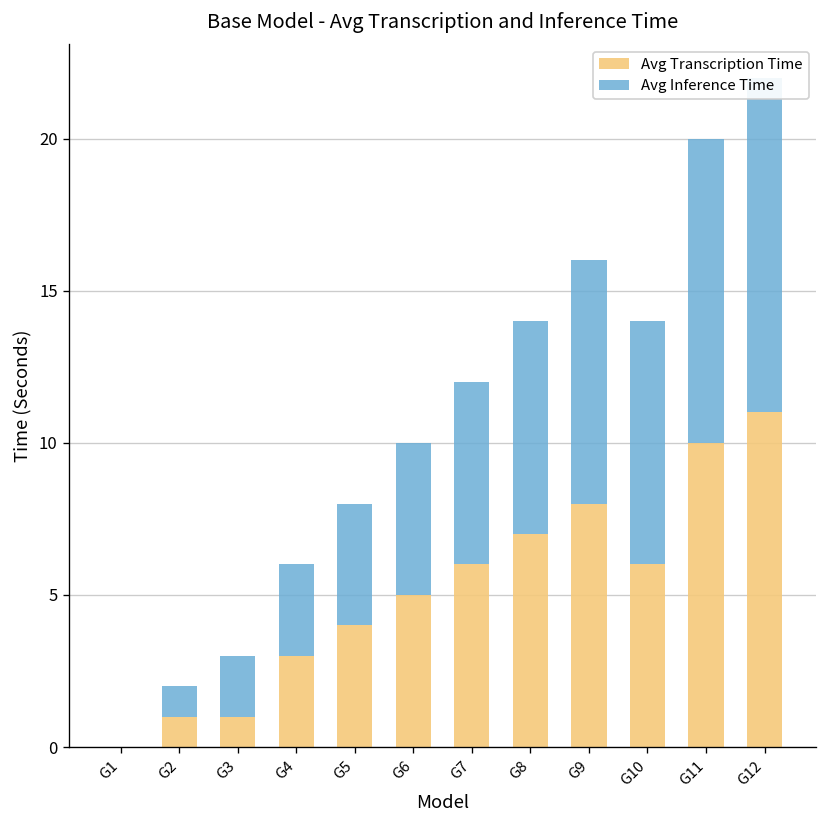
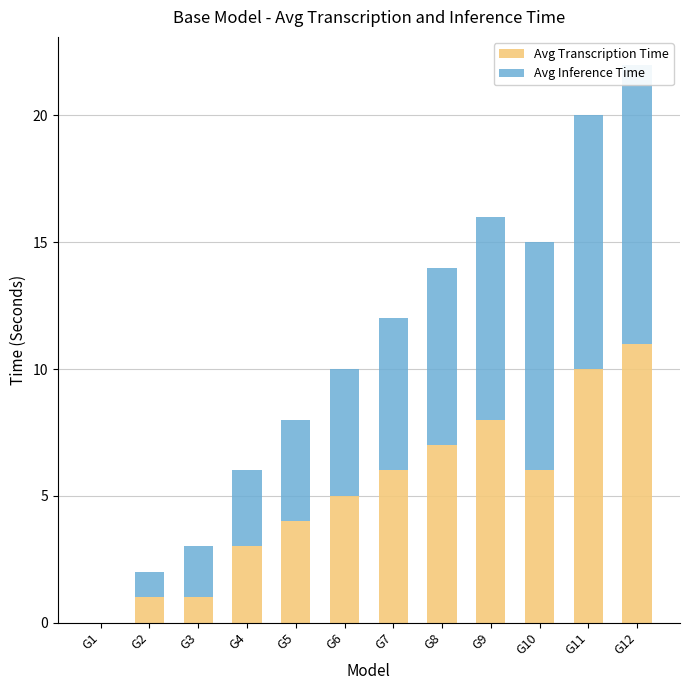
  {
    "Avg Transcription Time": {
      "G1": 0,
      "G2": 1,
      "G3": 1,
      "G4": 3,
      "G5": 4,
      "G6": 5,
      "G7": 6,
      "G8": 7,
      "G9": 8,
      "G10": 6,
      "G11": 10,
      "G12": 11
    },
    "Avg Inference Time": {
      "G1": 0,
      "G2": 1,
      "G3": 2,
      "G4": 3,
      "G5": 4,
      "G6": 5,
      "G7": 6,
      "G8": 7,
      "G9": 8,
-     "G10": 8,
+     "G10": 9,
      "G11": 10
    }
  }
